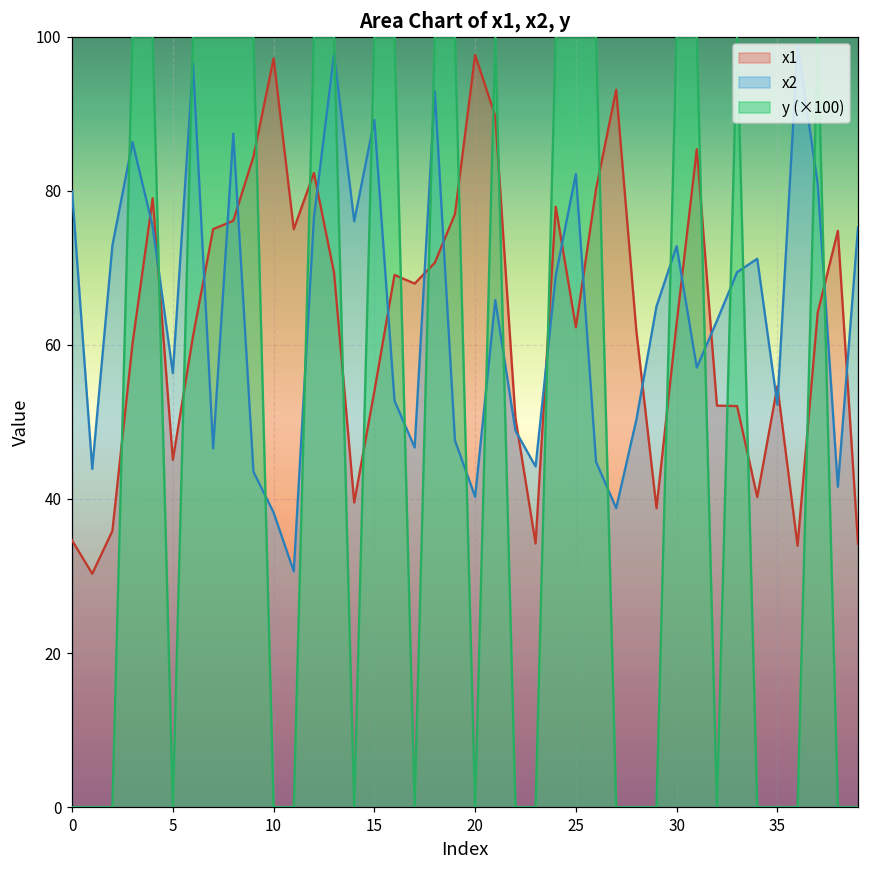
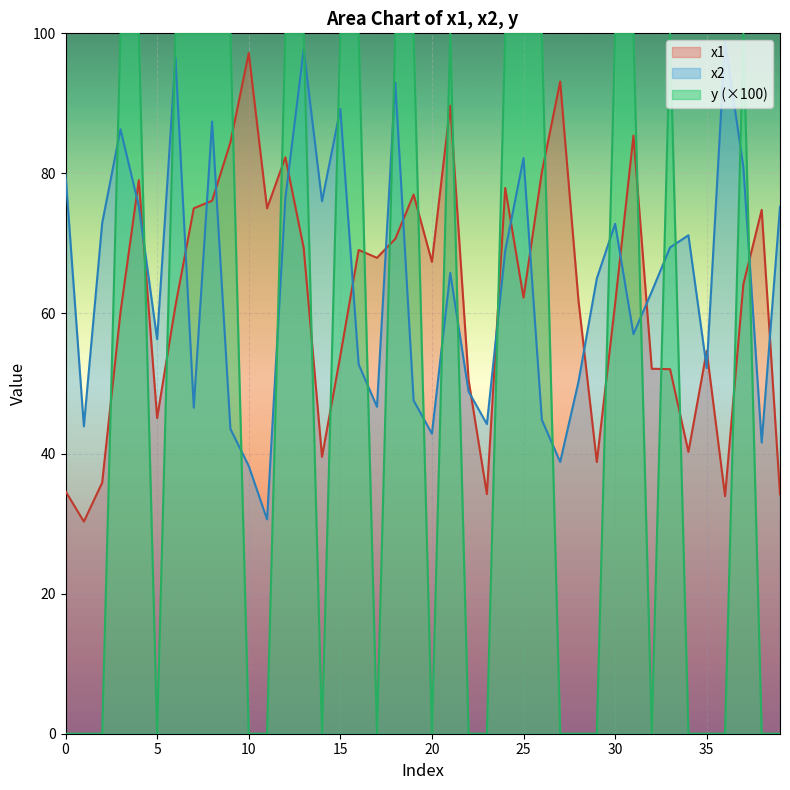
  {
    "x1": {
      "0": 35,
      "5": 45,
      "10": 97,
      "15": 54,
-     "20": 98,
+     "20": 67,
      "25": 62,
-     "30": 63,
+     "30": 61,
      "35": 55
    },
    "x2": {
      "0": 80,
      "5": 56,
      "10": 38,
      "15": 89,
-     "20": 40,
+     "20": 43,
      "25": 82,
      "30": 73,
      "35": 52
    },
    "y (×100)": {
      "0": 0,
      "5": 0,
      "10": 0,
      "15": 100,
      "20": 0,
      "25": 100,
      "30": 100,
      "35": 0
    }
  }
